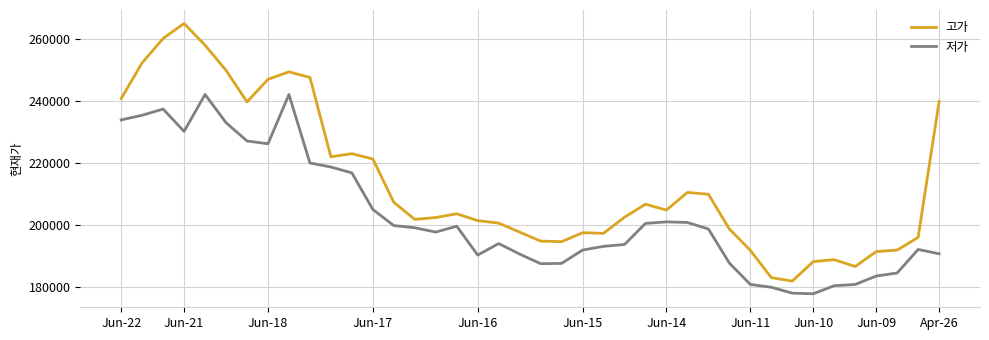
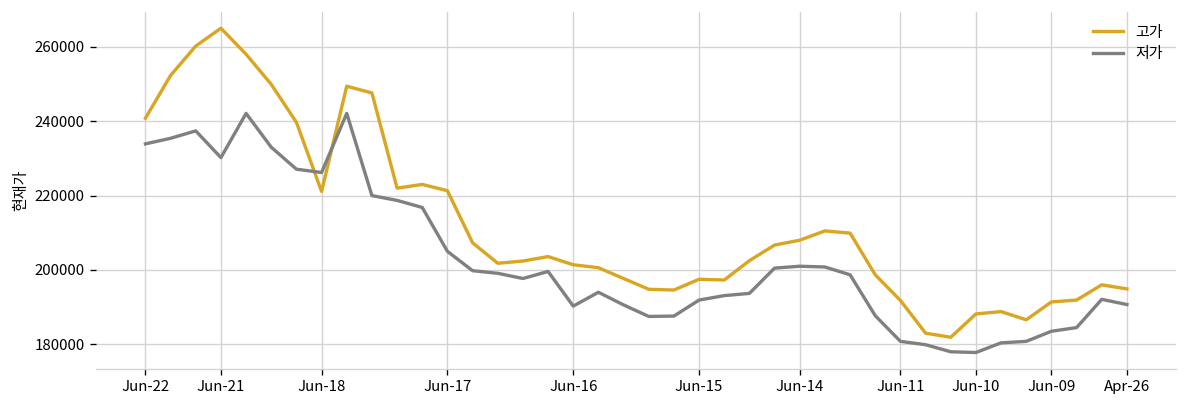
  {
    "고가": {
      "Jun-22": 241000,
      "Jun-21": 265000,
-     "Jun-18": 247000,
+     "Jun-18": 221000,
      "Jun-17": 221000,
      "Jun-16": 201000,
      "Jun-15": 198000,
-     "Jun-14": 205000,
+     "Jun-14": 208000,
      "Jun-11": 192000,
      "Jun-10": 188000,
      "Jun-09": 191000,
-     "Apr-26": 240000
+     "Apr-26": 195000
    },
    "저가": {
      "Jun-22": 234000,
      "Jun-21": 230000,
      "Jun-18": 226000,
      "Jun-17": 205000,
      "Jun-16": 190000,
      "Jun-15": 192000,
      "Jun-14": 201000,
      "Jun-11": 181000,
      "Jun-10": 178000,
      "Jun-09": 184000,
      "Apr-26": 191000
    }
  }
